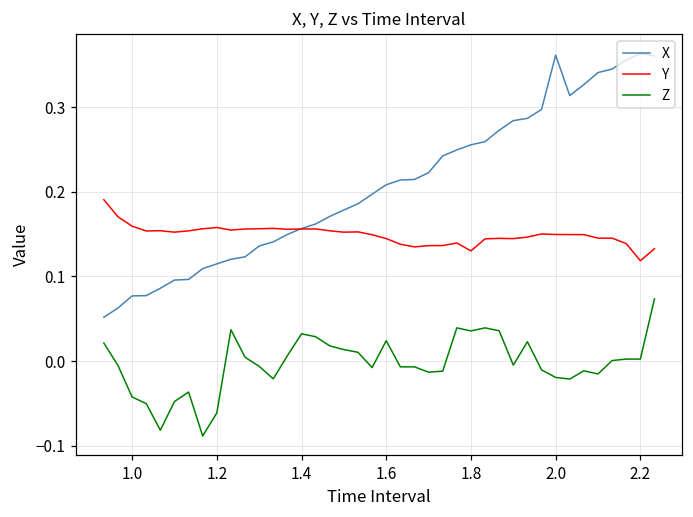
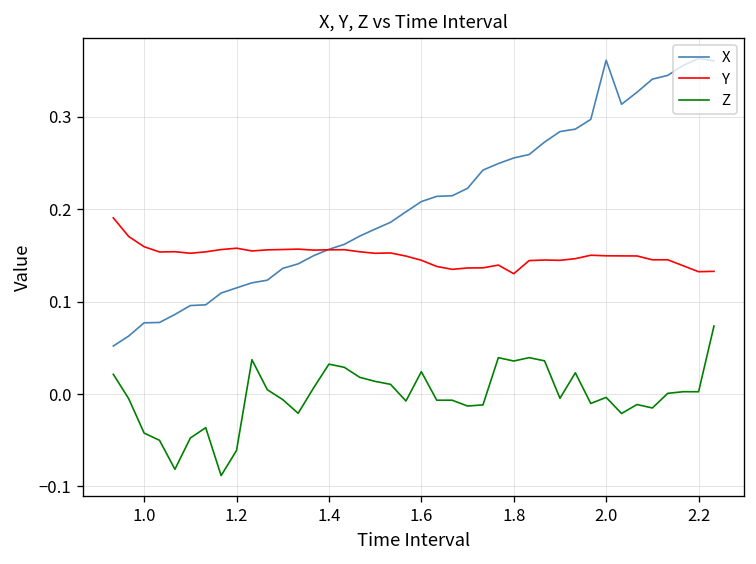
  {
    "X": {
      "1.0": 0.08,
      "1.2": 0.11,
      "1.6": 0.21,
      "1.8": 0.26,
      "2.0": 0.36
    },
    "Y": {
      "1.0": 0.16,
      "1.2": 0.16,
      "1.6": 0.14,
      "1.8": 0.13,
      "2.0": 0.15,
-     "2.2": 0.12
+     "2.2": 0.13
    },
    "Z": {
      "1.0": -0.04,
      "1.2": -0.06,
      "1.4": 0.03,
      "1.6": 0.02,
      "1.8": 0.04,
-     "2.0": -0.02,
+     "2.0": 0.00,
      "2.2": 0.00
    }
  }
